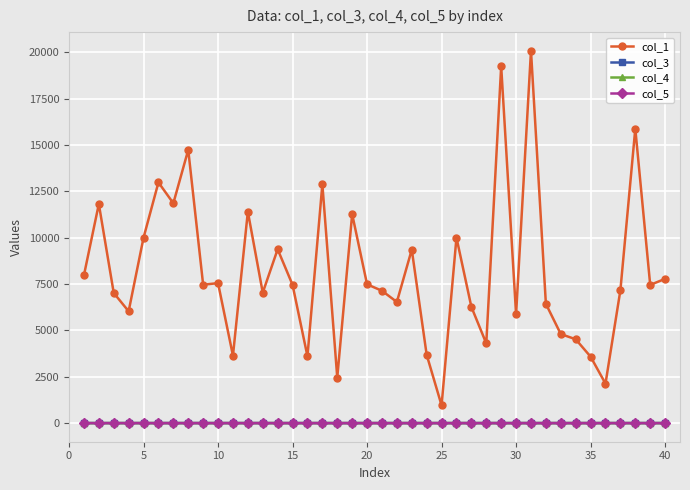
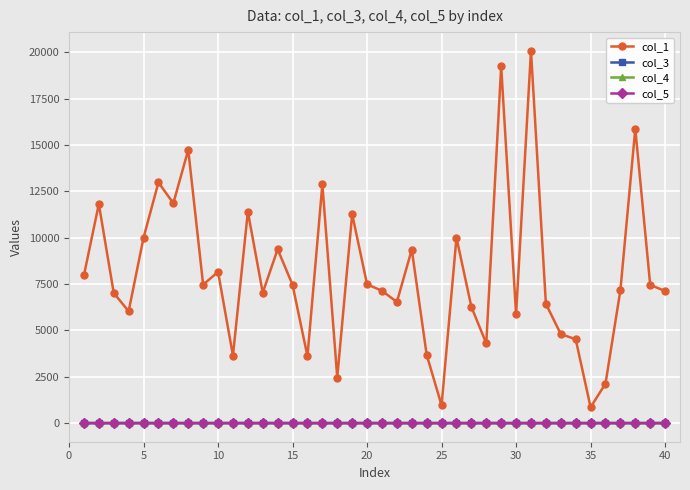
  {
    "col_1": {
      "5": 10000,
-     "10": 7500,
+     "10": 8200,
      "15": 7500,
      "20": 7500,
      "25": 1000,
      "30": 5900,
-     "35": 3600,
-     "40": 7800
+     "35": 900,
+     "40": 7100
    },
    "col_5": {
      "5": 0,
      "10": 0,
      "15": 0,
      "20": 0,
      "25": 0,
      "30": 0,
      "35": 0,
      "40": 0
    }
  }
